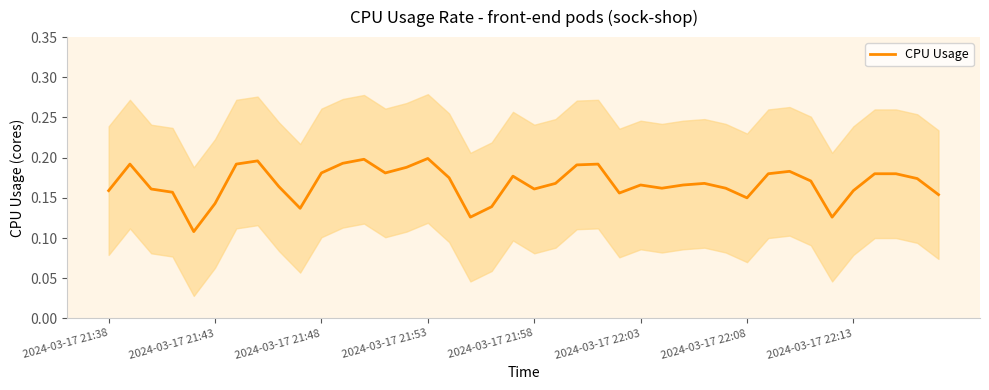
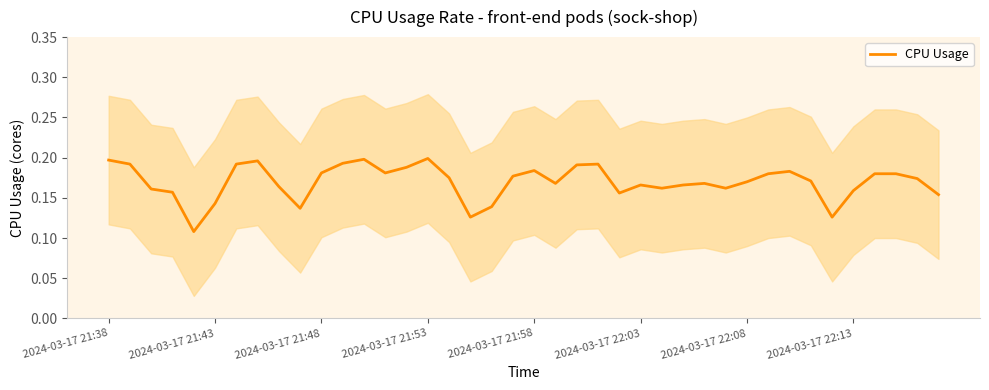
  {
    "CPU Usage": {
-     "2024-03-17 21:38": 0.16,
+     "2024-03-17 21:38": 0.20,
      "2024-03-17 21:43": 0.14,
      "2024-03-17 21:48": 0.18,
      "2024-03-17 21:53": 0.20,
-     "2024-03-17 21:58": 0.16,
+     "2024-03-17 21:58": 0.18,
      "2024-03-17 22:03": 0.17,
-     "2024-03-17 22:08": 0.15,
+     "2024-03-17 22:08": 0.17,
      "2024-03-17 22:13": 0.16
    }
  }
